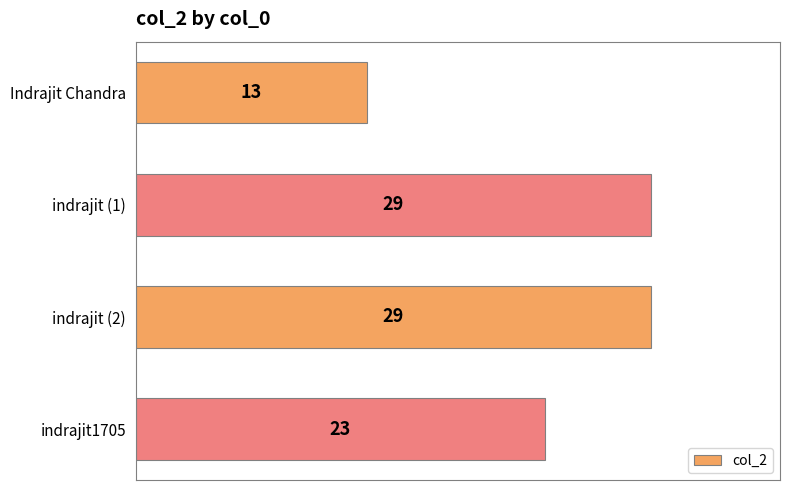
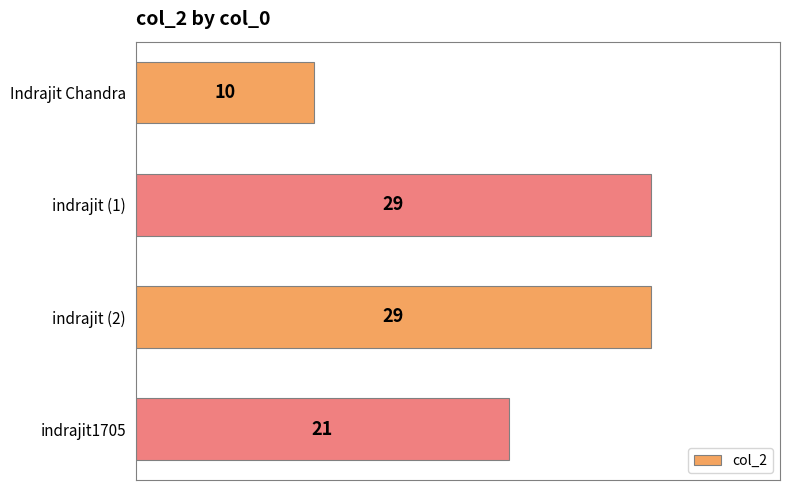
  {
-   "Indrajit Chandra": 13,
+   "Indrajit Chandra": 10,
    "indrajit (1)": 29,
    "indrajit (2)": 29,
-   "indrajit1705": 23
+   "indrajit1705": 21
  }
